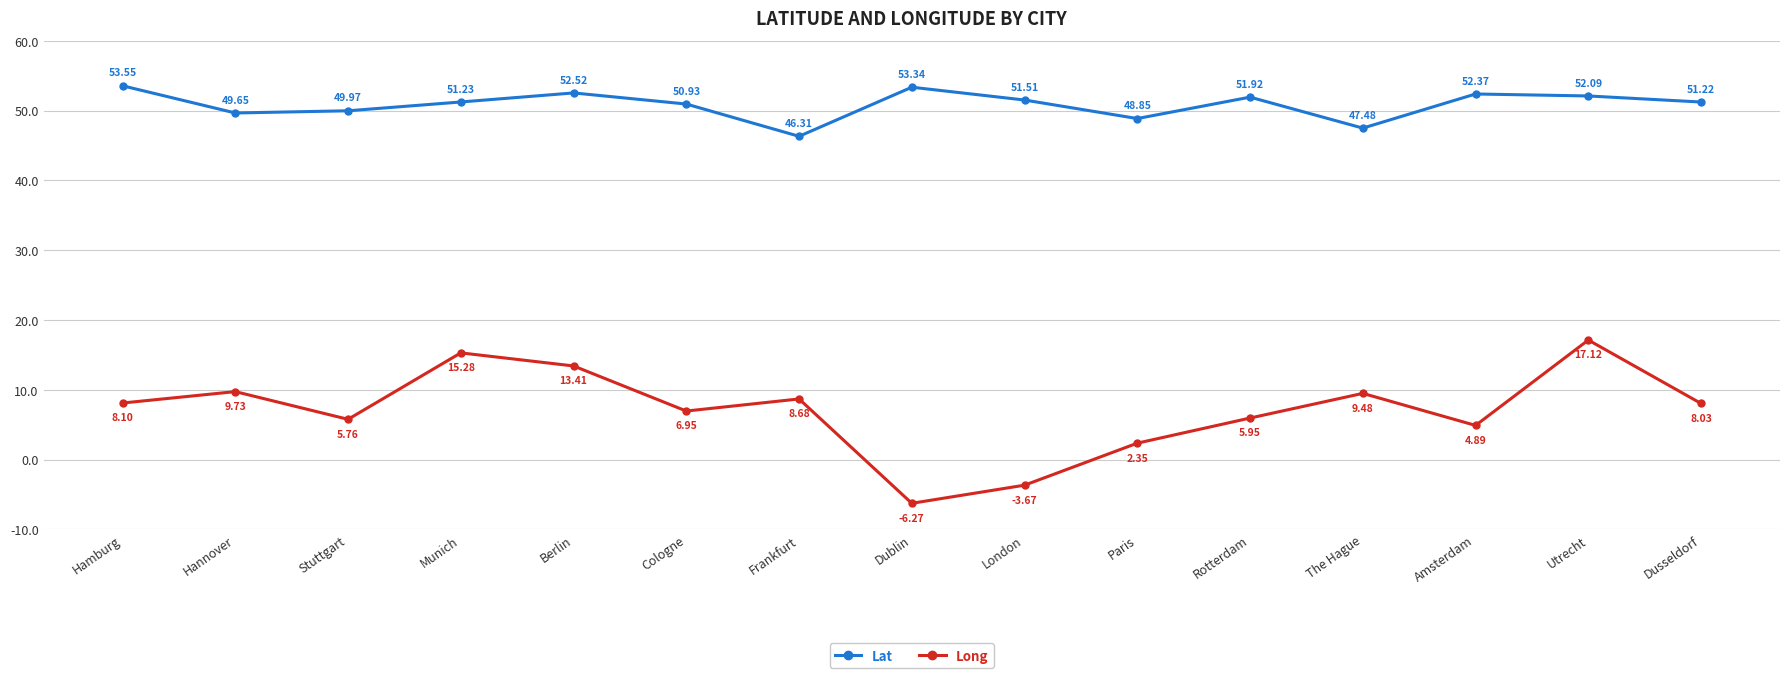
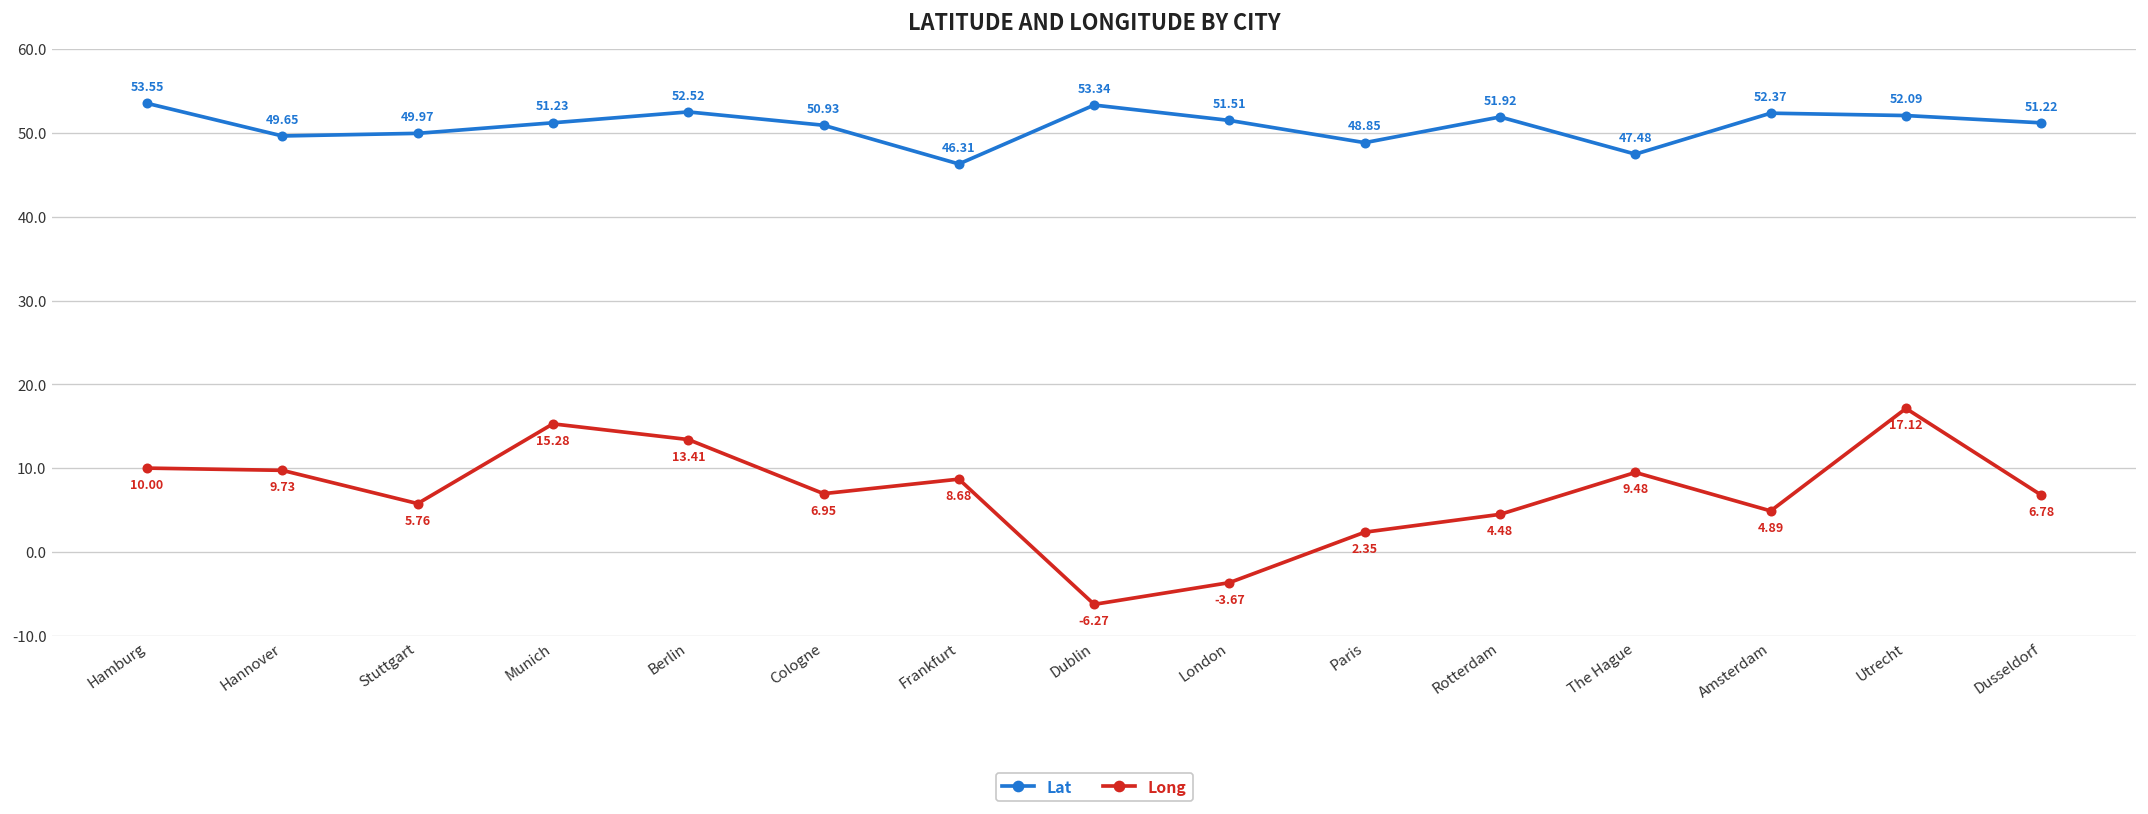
  {
    "Lat": {
      "Hamburg": 53.55,
      "Hannover": 49.65,
      "Stuttgart": 49.97,
      "Munich": 51.23,
      "Berlin": 52.52,
      "Cologne": 50.93,
      "Frankfurt": 46.31,
      "Dublin": 53.34,
      "London": 51.51,
      "Paris": 48.85,
      "Rotterdam": 51.92,
      "The Hague": 47.48,
      "Amsterdam": 52.37,
      "Utrecht": 52.09,
      "Dusseldorf": 51.22
    },
    "Long": {
-     "Hamburg": 8.10,
+     "Hamburg": 10.00,
      "Hannover": 9.73,
      "Stuttgart": 5.76,
      "Munich": 15.28,
      "Berlin": 13.41,
      "Cologne": 6.95,
      "Frankfurt": 8.68,
      "Dublin": -6.27,
      "London": -3.67,
      "Paris": 2.35,
-     "Rotterdam": 5.95,
+     "Rotterdam": 4.48,
      "The Hague": 9.48,
      "Amsterdam": 4.89,
      "Utrecht": 17.12,
-     "Dusseldorf": 8.03
+     "Dusseldorf": 6.78
    }
  }
